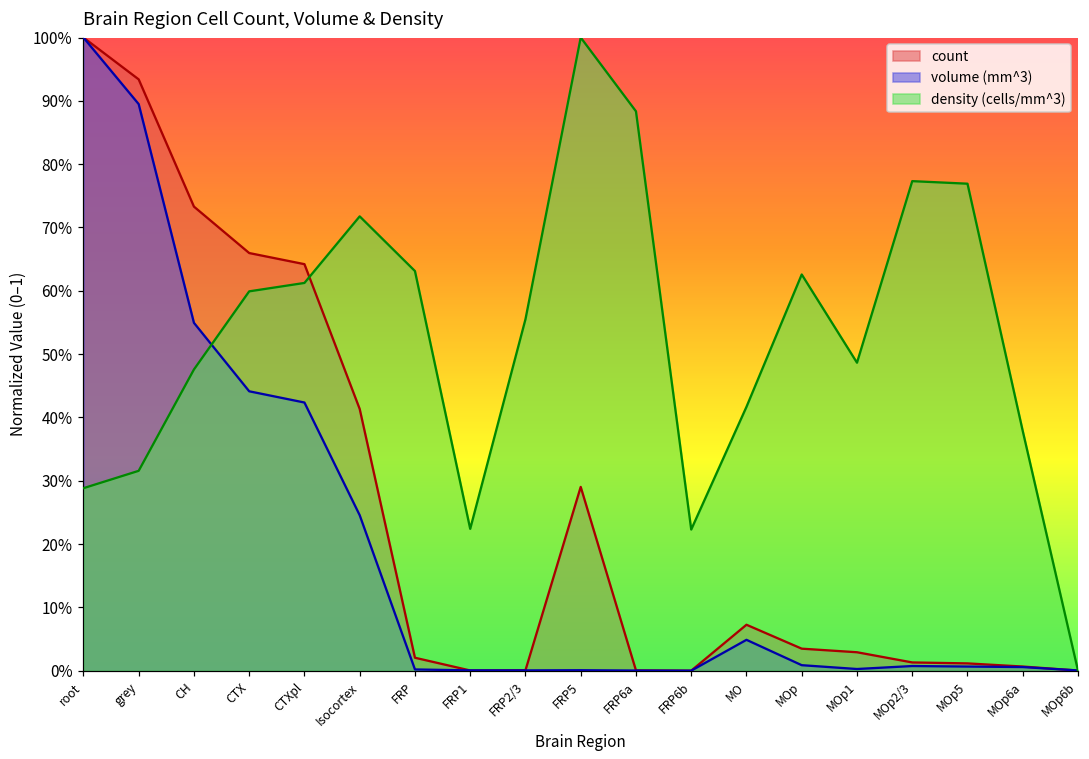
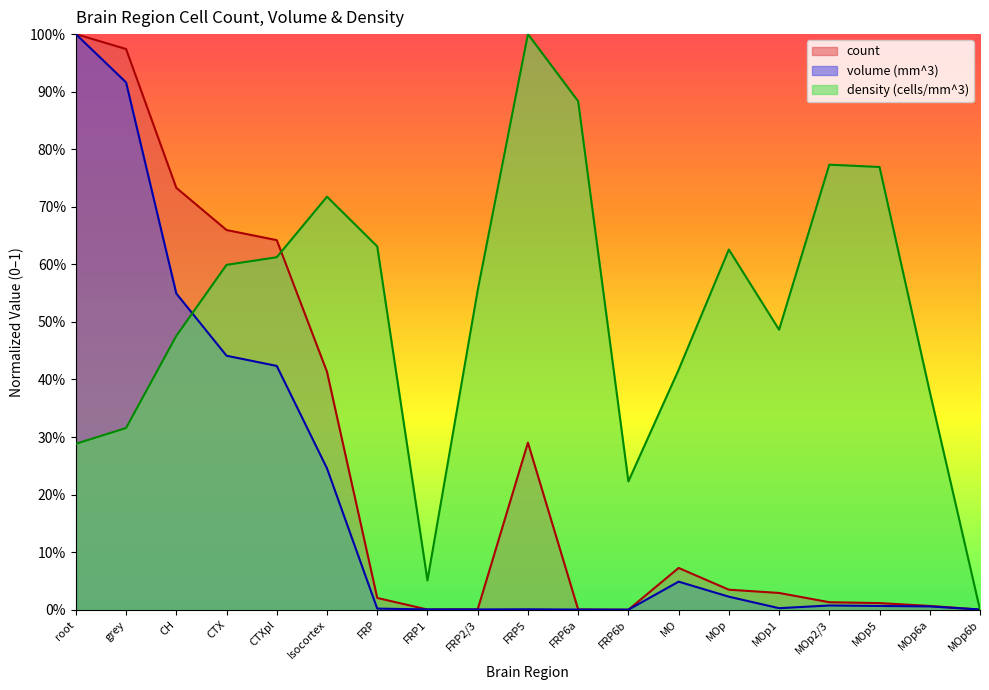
  {
    "count": {
-     "grey": "93%",
+     "grey": "97%",
      "CH": "73%",
      "CTX": "66%",
      "CTXpl": "64%",
      "Isocortex": "41%",
      "FRP": "2%",
      "FRP5": "29%",
      "MO": "7%",
      "MOp": "3%",
      "MOp1": "3%",
      "MOp2/3": "1%",
      "MOp5": "1%"
    },
    "volume (mm^3)": {
-     "grey": "89%",
+     "grey": "92%",
      "CH": "55%",
      "CTX": "44%",
      "CTXpl": "42%",
      "Isocortex": "25%",
      "FRP": "0%",
      "FRP5": "0%",
      "MO": "5%",
-     "MOp": "1%",
+     "MOp": "2%",
      "MOp1": "0%",
      "MOp2/3": "1%",
      "MOp5": "1%"
    },
    "density (cells/mm^3)": {
      "root": "29%",
      "grey": "32%",
      "CH": "48%",
      "CTX": "60%",
      "CTXpl": "61%",
      "Isocortex": "72%",
      "FRP": "63%",
-     "FRP1": "22%",
+     "FRP1": "5%",
      "FRP2/3": "56%",
      "FRP5": "100%",
      "FRP6a": "88%",
      "FRP6b": "22%",
      "MO": "42%",
      "MOp": "63%",
      "MOp1": "49%",
      "MOp2/3": "77%",
      "MOp5": "77%",
      "MOp6a": "38%"
    }
  }
